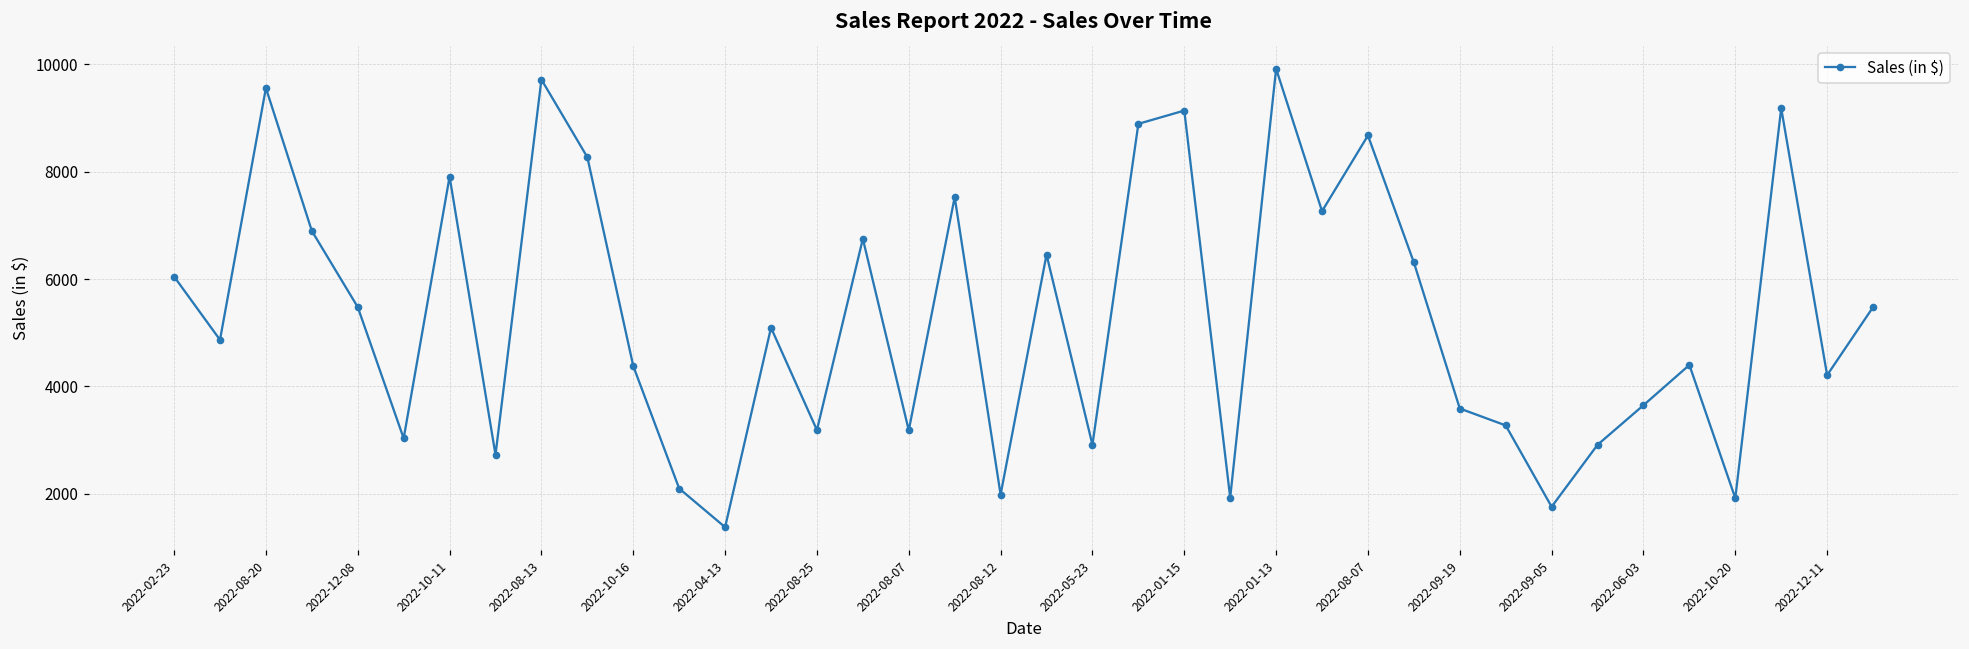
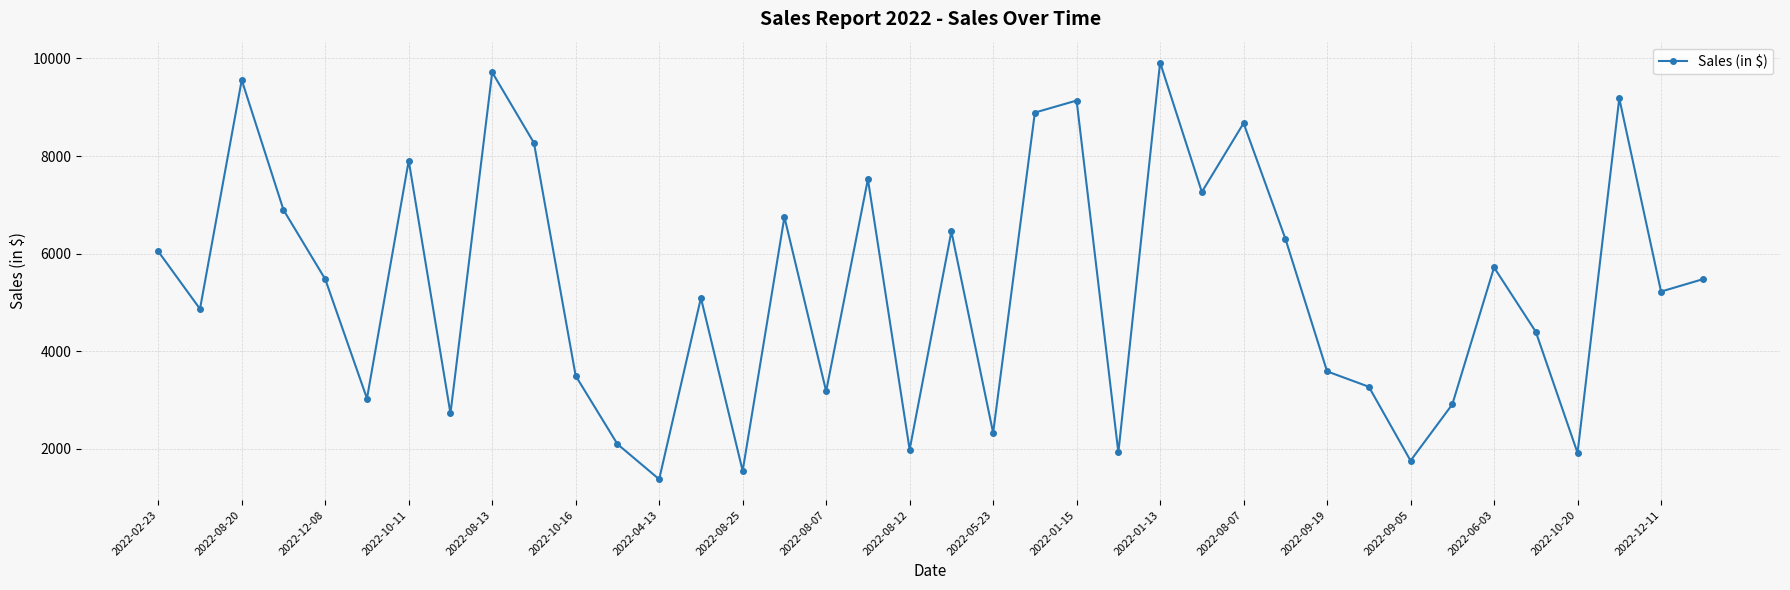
  {
    "2022-02-23": 6000,
    "2022-08-20": 9600,
    "2022-12-08": 5500,
    "2022-10-11": 7900,
    "2022-08-13": 9700,
-   "2022-10-16": 4400,
+   "2022-10-16": 3500,
    "2022-04-13": 1400,
-   "2022-08-25": 3200,
-   "2022-05-23": 2900,
+   "2022-08-25": 1500,
+   "2022-05-23": 2300,
    "2022-01-15": 9100,
    "2022-01-13": 9900,
    "2022-09-19": 3600,
-   "2022-06-03": 3600,
+   "2022-06-03": 5700,
    "2022-10-20": 1900,
-   "2022-12-11": 4200
+   "2022-12-11": 5200
  }
